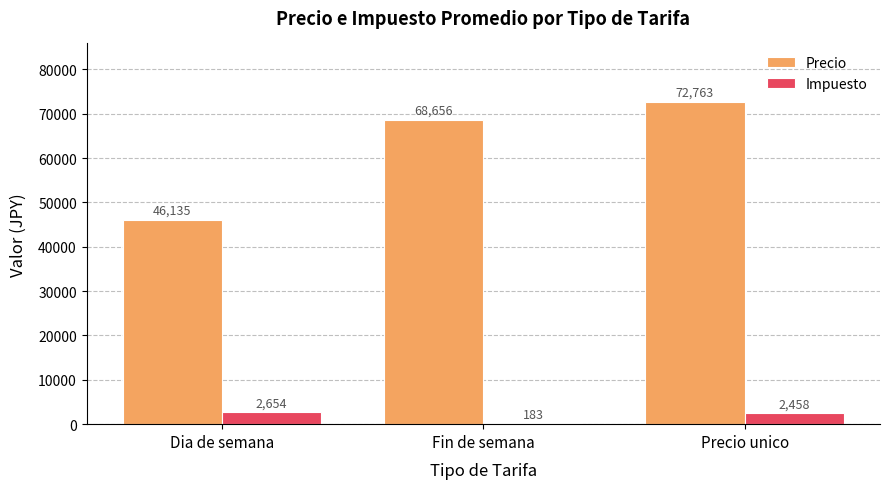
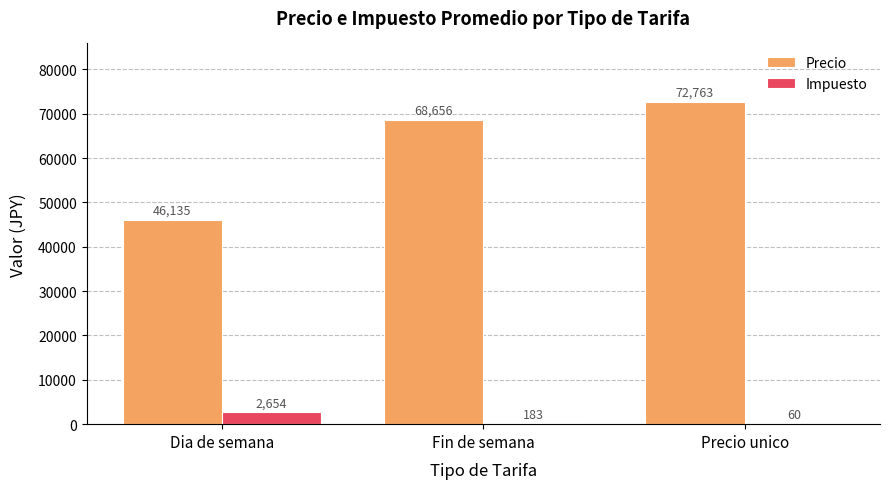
  {
    "Precio": {
      "Dia de semana": "46,135",
      "Fin de semana": "68,656",
      "Precio unico": "72,763"
    },
    "Impuesto": {
      "Dia de semana": "2,654",
      "Fin de semana": "183",
-     "Precio unico": "2,458"
+     "Precio unico": "60"
    }
  }
